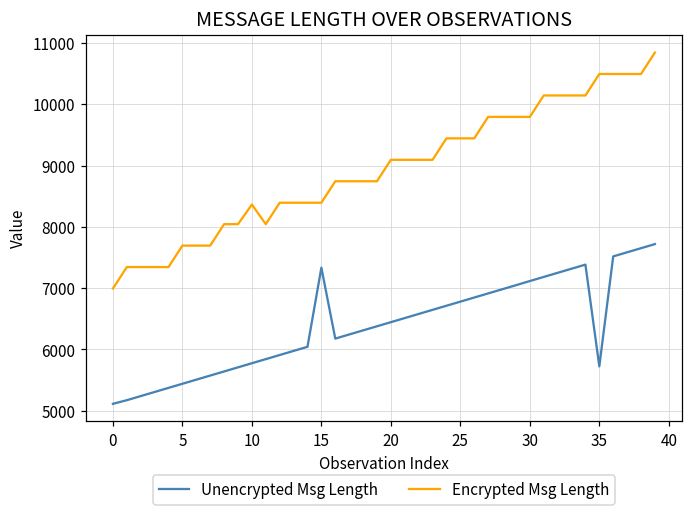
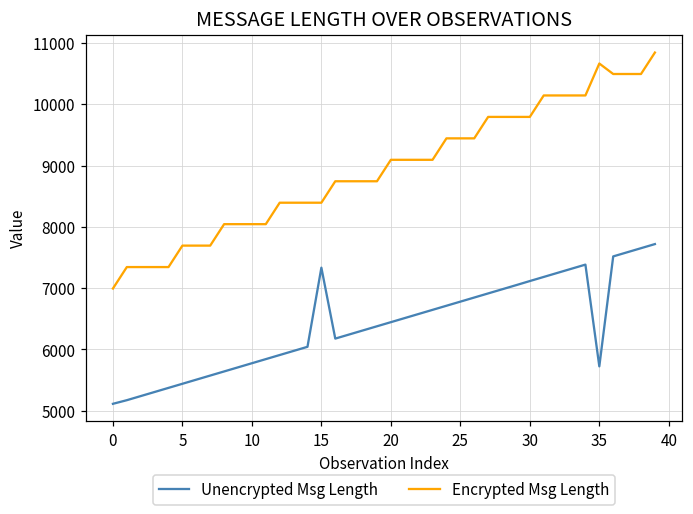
  {
    "Unencrypted Msg Length": {
      "0": 5100,
      "5": 5400,
      "10": 5800,
      "15": 7300,
      "20": 6400,
      "25": 6800,
      "30": 7100,
      "35": 5700
    },
    "Encrypted Msg Length": {
      "0": 7000,
      "5": 7700,
-     "10": 8400,
+     "10": 8000,
      "15": 8400,
      "20": 9100,
      "25": 9400,
      "30": 9800,
-     "35": 10500
+     "35": 10700
    }
  }
